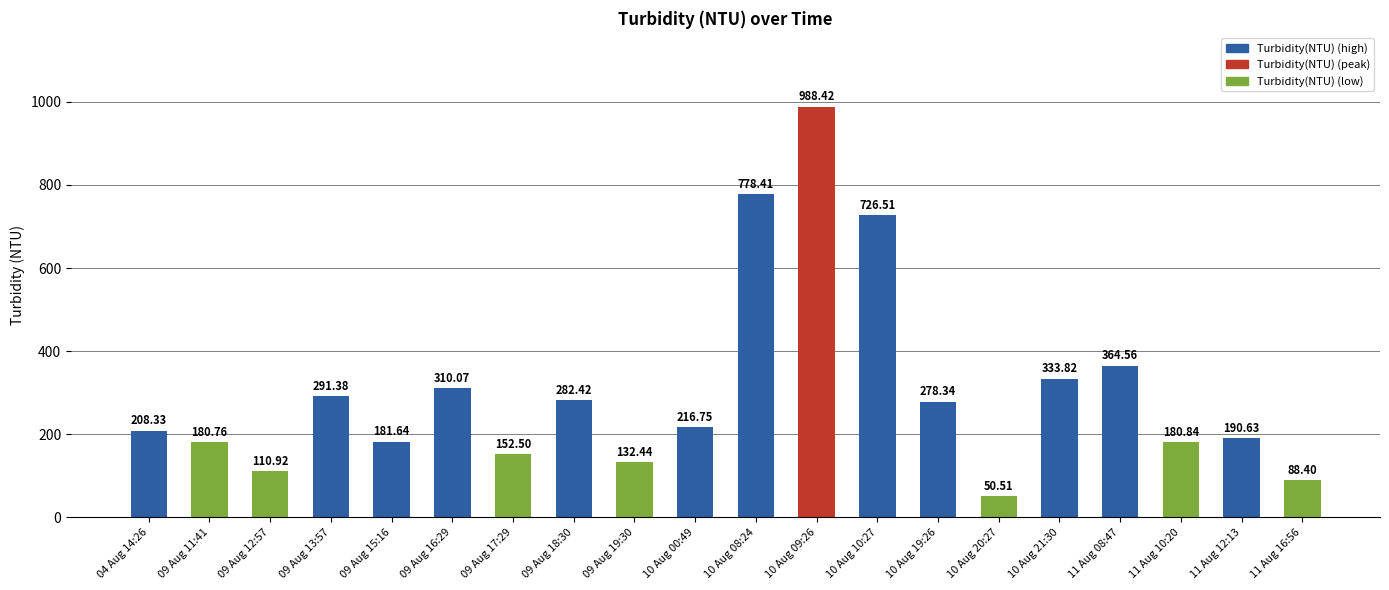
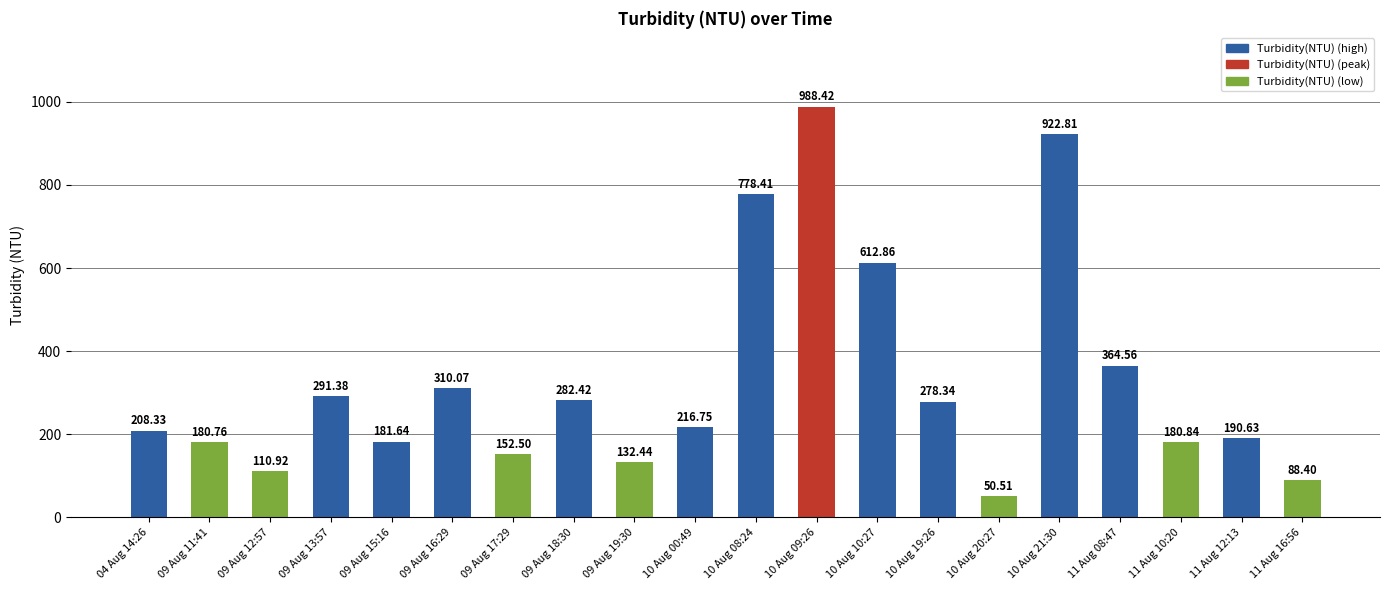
  {
    "04 Aug 14:26": 208.33,
    "09 Aug 11:41": 180.76,
    "09 Aug 12:57": 110.92,
    "09 Aug 13:57": 291.38,
    "09 Aug 15:16": 181.64,
    "09 Aug 16:29": 310.07,
    "09 Aug 17:29": 152.50,
    "09 Aug 18:30": 282.42,
    "09 Aug 19:30": 132.44,
    "10 Aug 00:49": 216.75,
    "10 Aug 08:24": 778.41,
    "10 Aug 09:26": 988.42,
-   "10 Aug 10:27": 726.51,
+   "10 Aug 10:27": 612.86,
    "10 Aug 19:26": 278.34,
    "10 Aug 20:27": 50.51,
-   "10 Aug 21:30": 333.82,
+   "10 Aug 21:30": 922.81,
    "11 Aug 08:47": 364.56,
    "11 Aug 10:20": 180.84,
    "11 Aug 12:13": 190.63,
    "11 Aug 16:56": 88.40
  }
